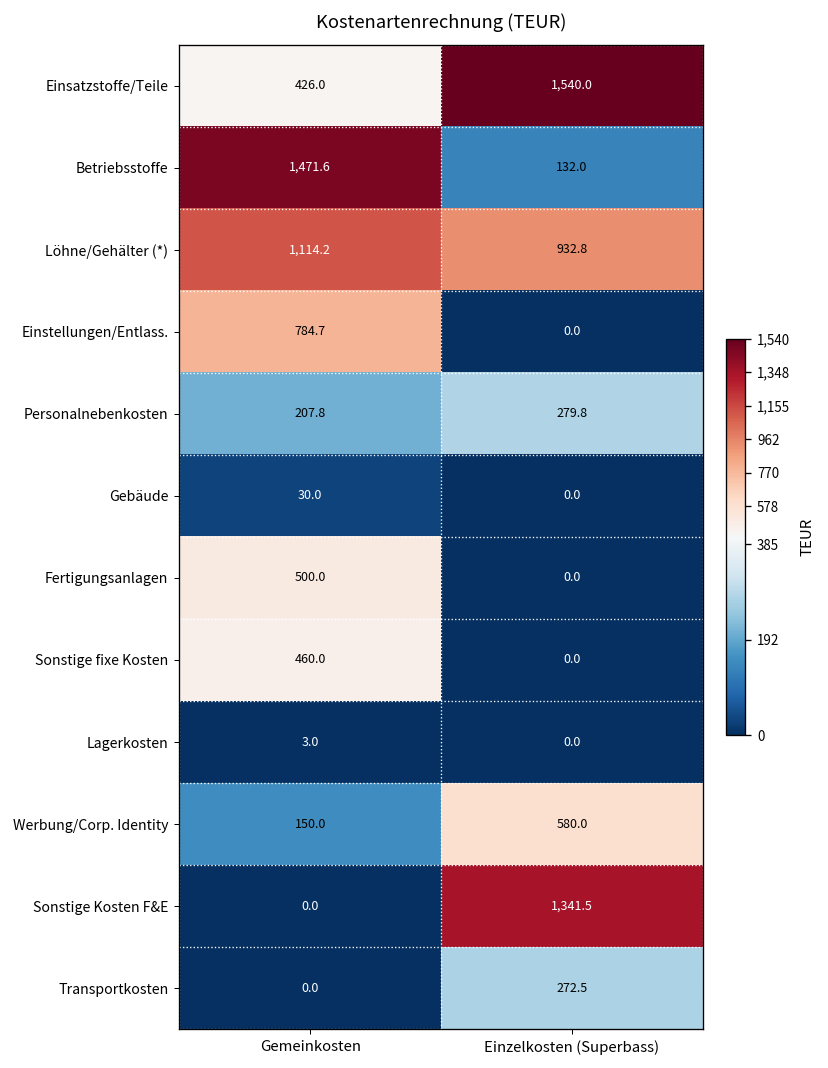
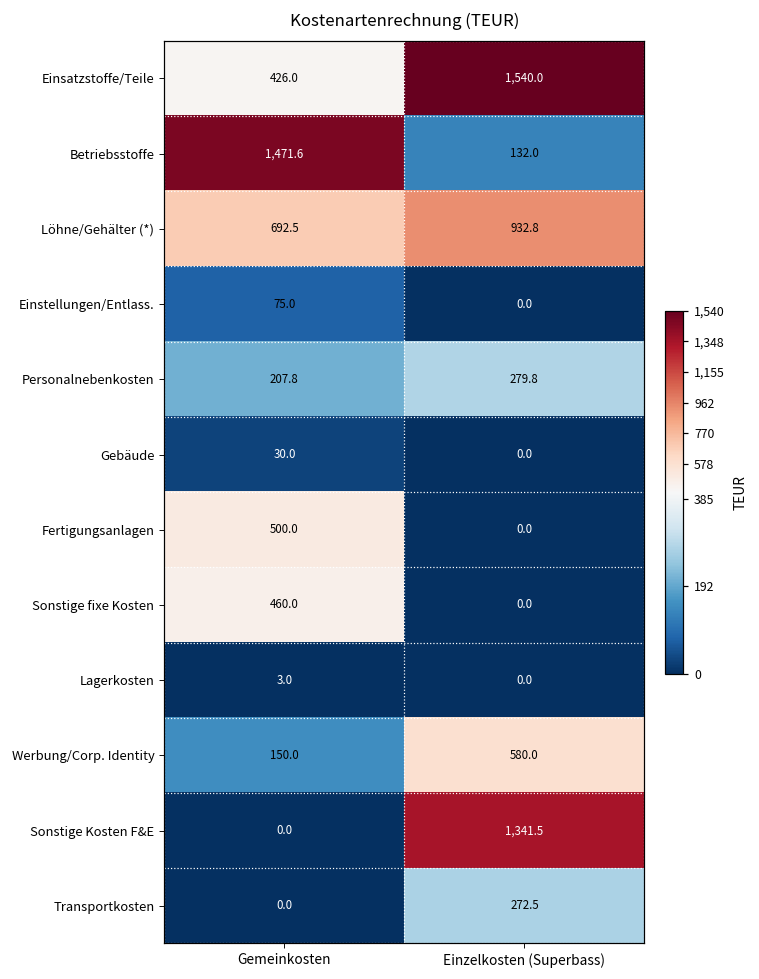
  {
    "Einsatzstoffe/Teile": {
      "Gemeinkosten": "426.0",
      "Einzelkosten (Superbass)": "1,540.0"
    },
    "Betriebsstoffe": {
      "Gemeinkosten": "1,471.6",
      "Einzelkosten (Superbass)": "132.0"
    },
    "Löhne/Gehälter (*)": {
-     "Gemeinkosten": "1,114.2",
+     "Gemeinkosten": "692.5",
      "Einzelkosten (Superbass)": "932.8"
    },
    "Einstellungen/Entlass.": {
-     "Gemeinkosten": "784.7",
+     "Gemeinkosten": "75.0",
      "Einzelkosten (Superbass)": "0.0"
    },
    "Personalnebenkosten": {
      "Gemeinkosten": "207.8",
      "Einzelkosten (Superbass)": "279.8"
    },
    "Gebäude": {
      "Gemeinkosten": "30.0",
      "Einzelkosten (Superbass)": "0.0"
    },
    "Fertigungsanlagen": {
      "Gemeinkosten": "500.0",
      "Einzelkosten (Superbass)": "0.0"
    },
    "Sonstige fixe Kosten": {
      "Gemeinkosten": "460.0",
      "Einzelkosten (Superbass)": "0.0"
    },
    "Lagerkosten": {
      "Gemeinkosten": "3.0",
      "Einzelkosten (Superbass)": "0.0"
    },
    "Werbung/Corp. Identity": {
      "Gemeinkosten": "150.0",
      "Einzelkosten (Superbass)": "580.0"
    },
    "Sonstige Kosten F&E": {
      "Gemeinkosten": "0.0",
      "Einzelkosten (Superbass)": "1,341.5"
    },
    "Transportkosten": {
      "Gemeinkosten": "0.0",
      "Einzelkosten (Superbass)": "272.5"
    }
  }
